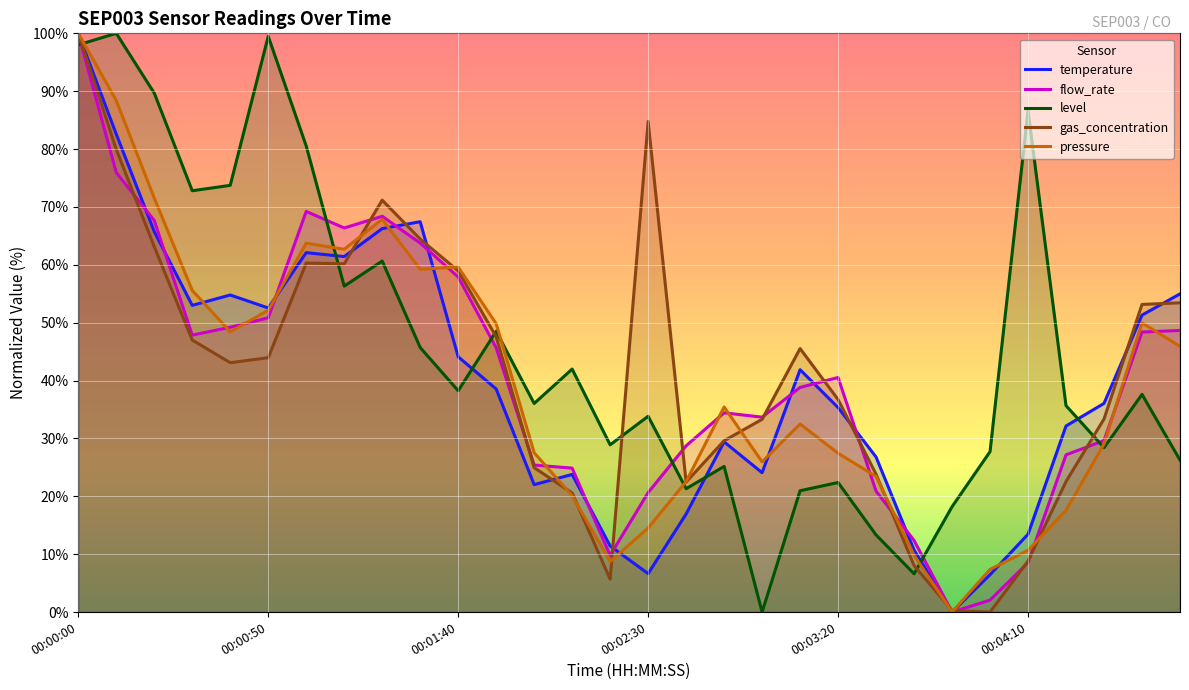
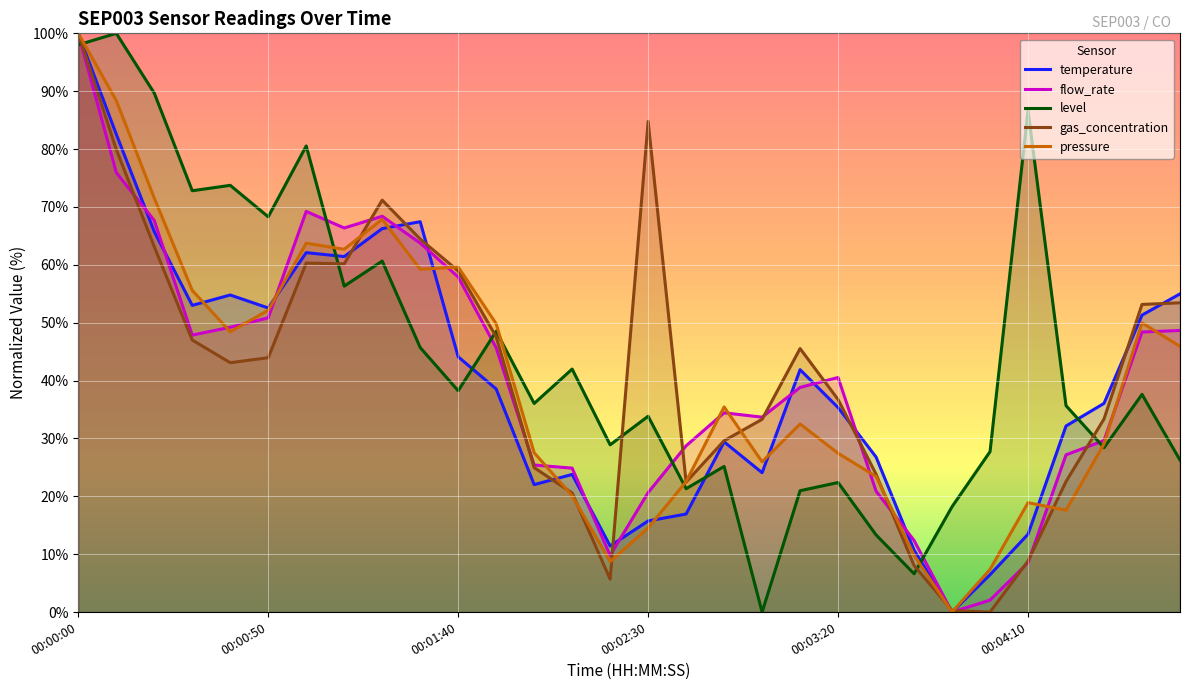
  {
    "temperature": {
      "00:01:40": "44%",
-     "00:02:30": "7%",
+     "00:02:30": "16%",
      "00:03:20": "35%",
      "00:04:10": "13%"
    },
    "flow_rate": {
      "00:00:50": "51%",
      "00:01:40": "58%",
      "00:02:30": "21%",
      "00:03:20": "41%"
    },
    "level": {
      "00:00:00": "98%",
-     "00:00:50": "99%",
+     "00:00:50": "68%",
      "00:01:40": "38%",
      "00:02:30": "34%",
      "00:03:20": "22%"
    },
    "gas_concentration": {
      "00:00:50": "44%",
      "00:01:40": "59%",
      "00:02:30": "85%",
      "00:03:20": "37%"
    },
    "pressure": {
      "00:01:40": "60%",
      "00:02:30": "15%",
      "00:03:20": "27%",
-     "00:04:10": "11%"
+     "00:04:10": "19%"
    }
  }
